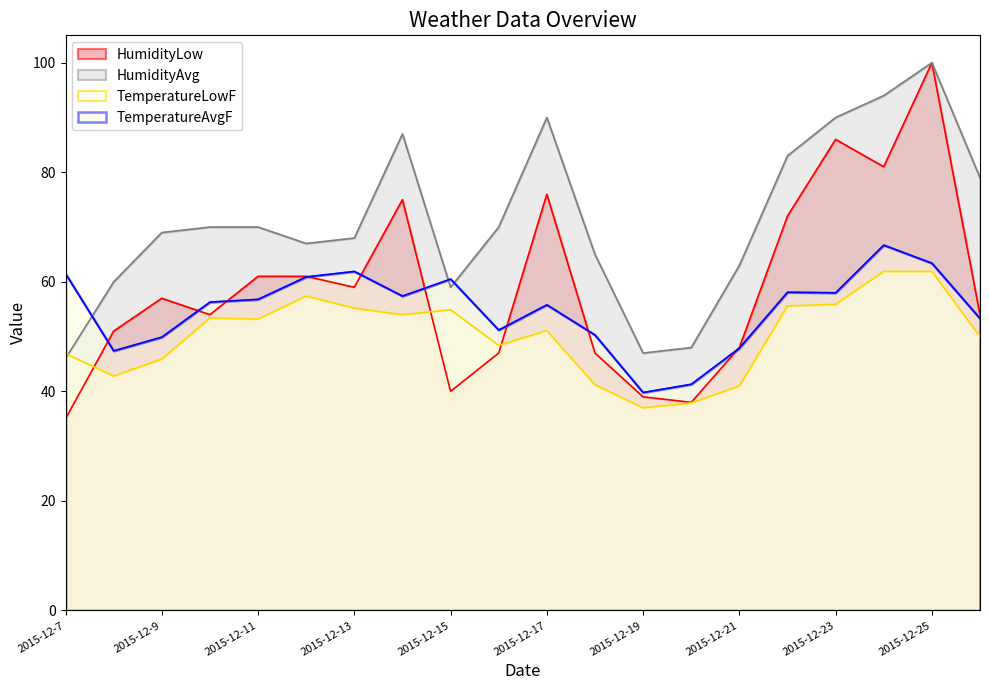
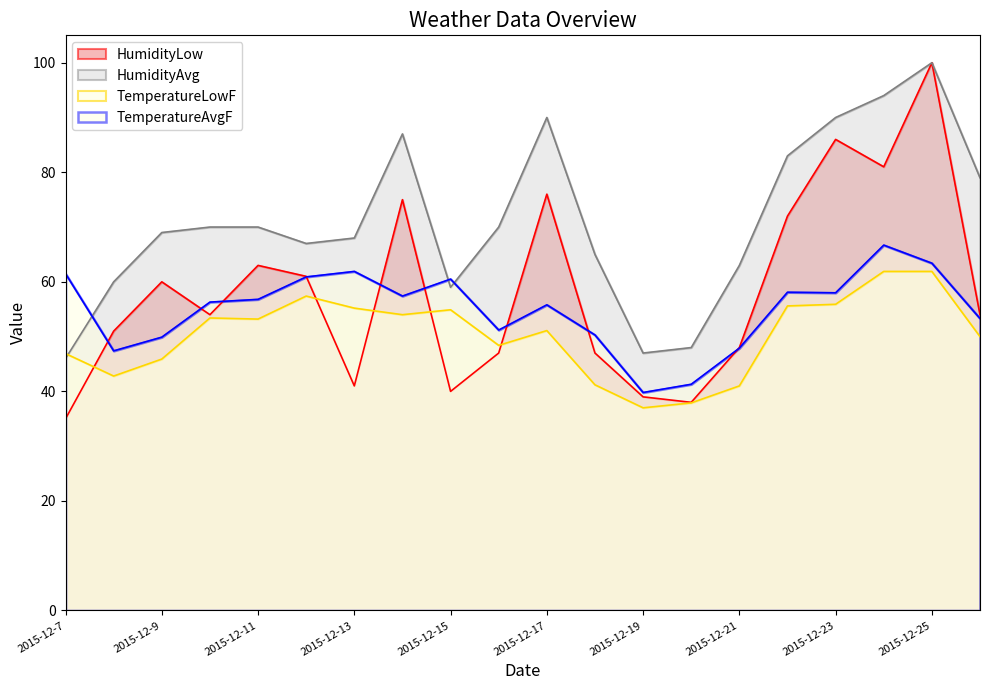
  {
    "HumidityLow": {
      "2015-12-7": 35,
-     "2015-12-9": 57,
-     "2015-12-11": 61,
-     "2015-12-13": 59,
+     "2015-12-9": 60,
+     "2015-12-11": 63,
+     "2015-12-13": 41,
      "2015-12-15": 40,
      "2015-12-17": 76,
      "2015-12-19": 39,
      "2015-12-23": 86
    }
  }
